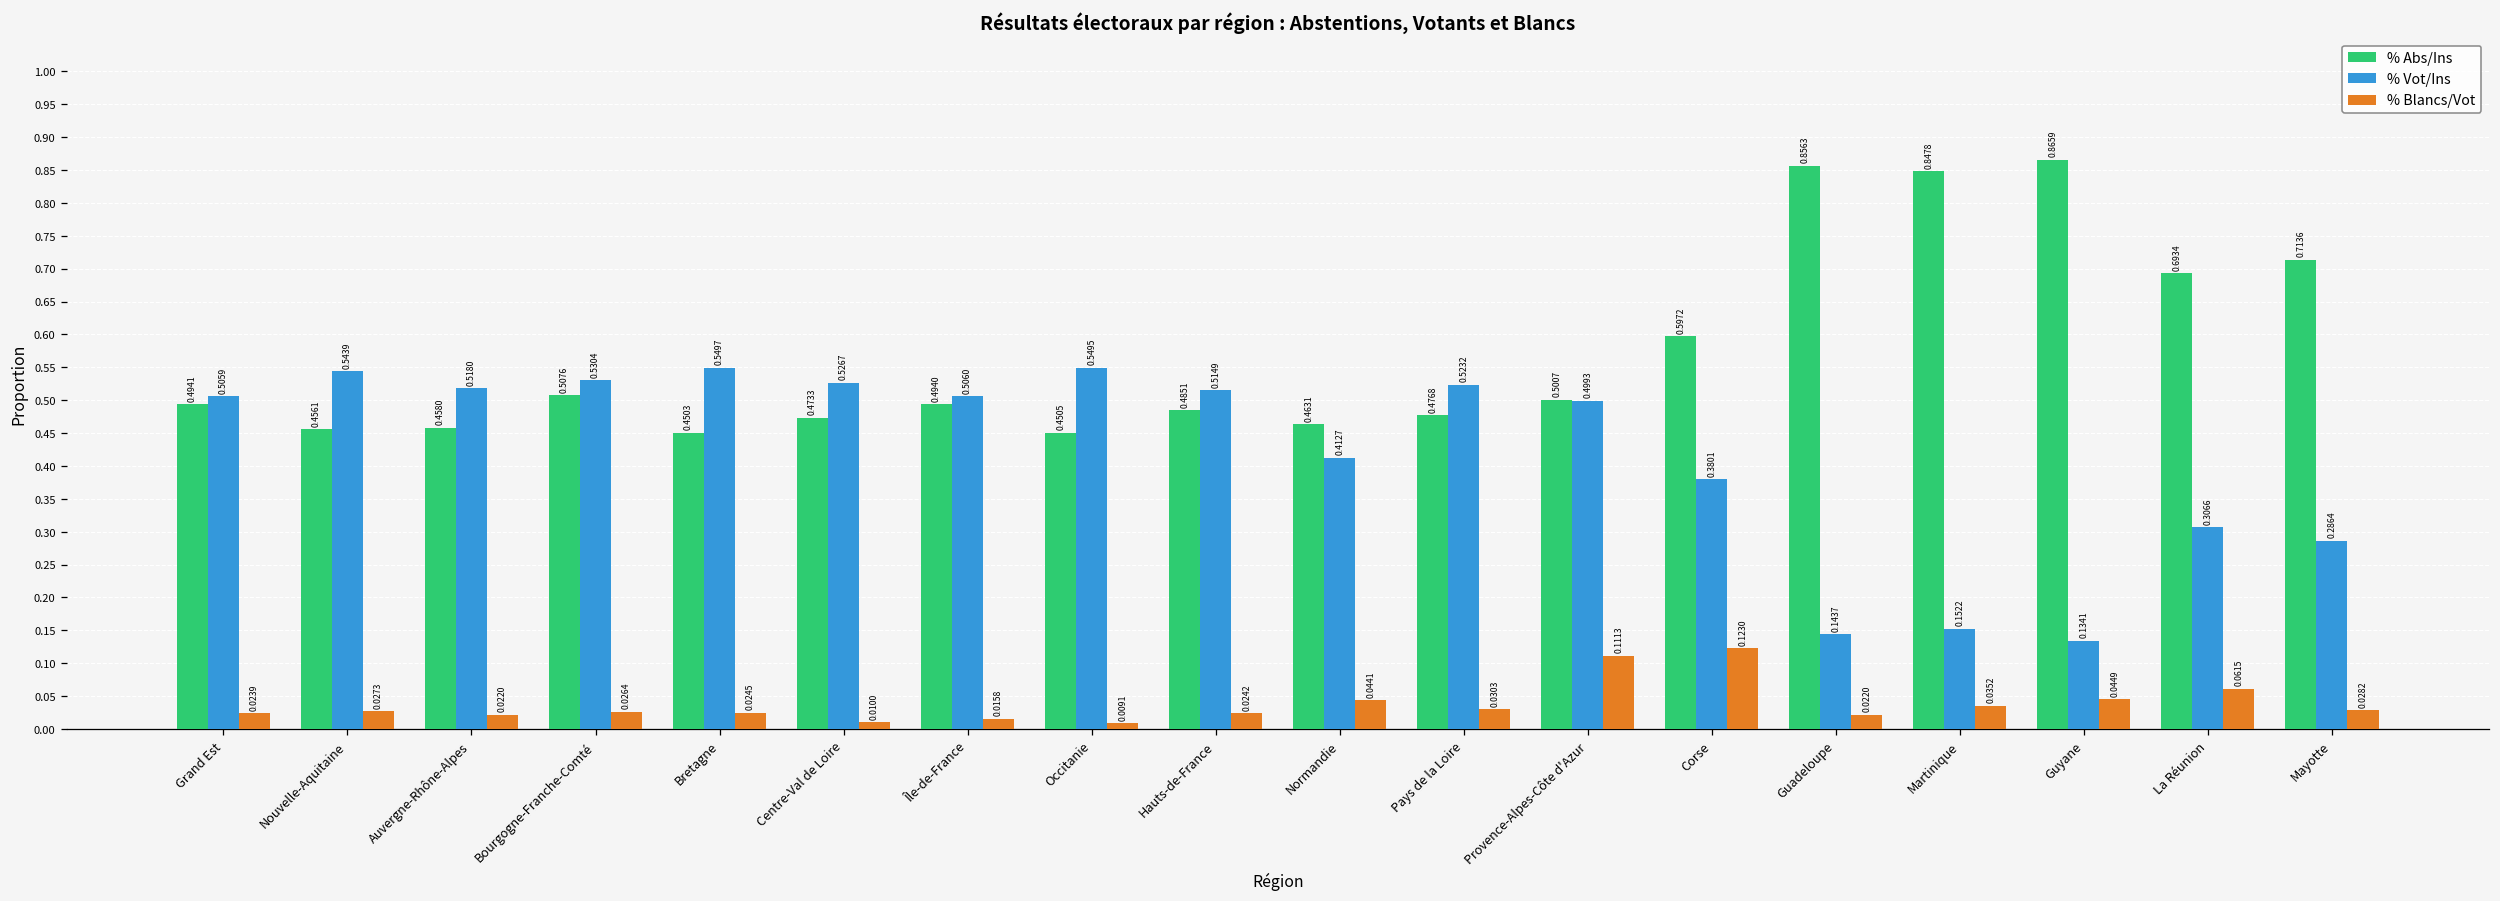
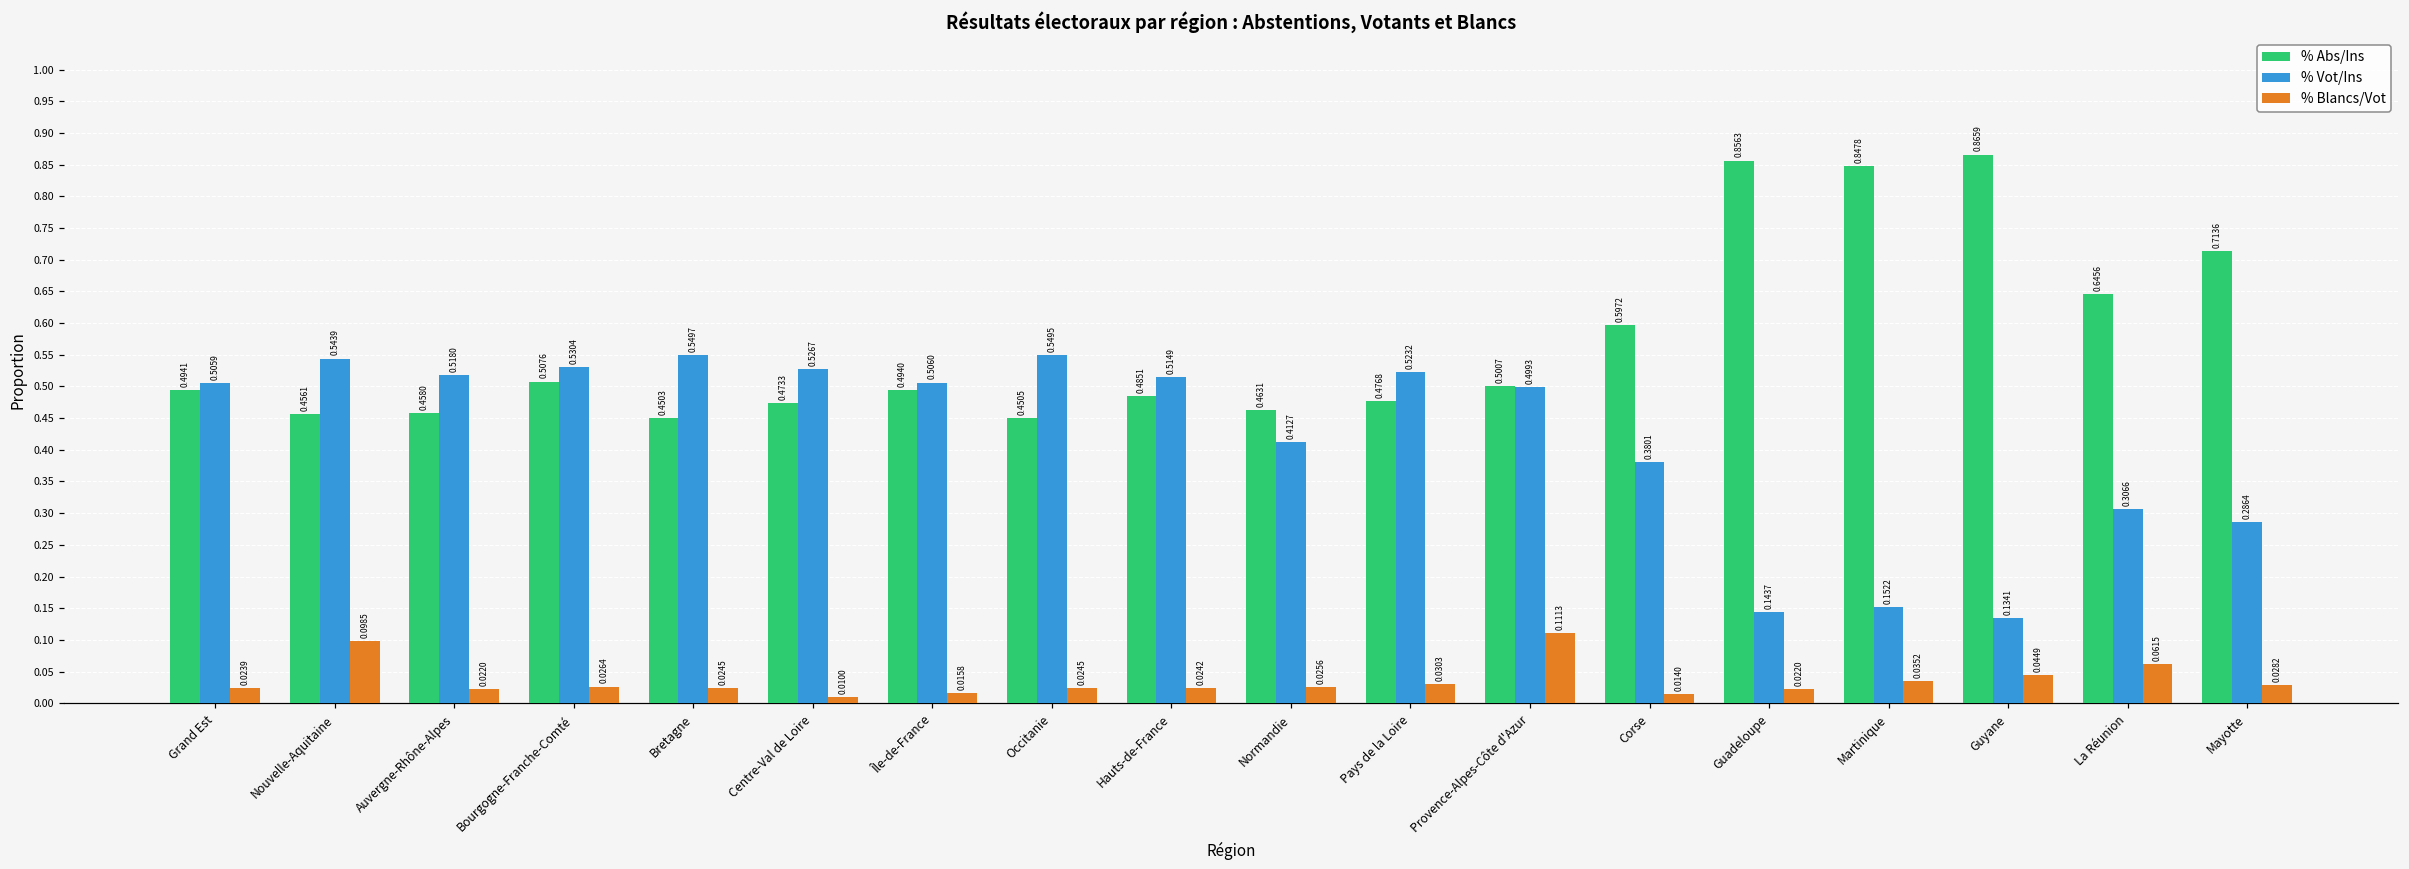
  {
    "% Abs/Ins": {
      "Grand Est": 0.4941,
      "Nouvelle-Aquitaine": 0.4561,
      "Auvergne-Rhône-Alpes": 0.4580,
      "Bourgogne-Franche-Comté": 0.5076,
      "Bretagne": 0.4503,
      "Centre-Val de Loire": 0.4733,
      "Île-de-France": 0.4940,
      "Occitanie": 0.4505,
      "Hauts-de-France": 0.4851,
      "Normandie": 0.4631,
      "Pays de la Loire": 0.4768,
      "Provence-Alpes-Côte d'Azur": 0.5007,
      "Corse": 0.5972,
      "Guadeloupe": 0.8563,
      "Martinique": 0.8478,
      "Guyane": 0.8659,
-     "La Réunion": 0.6934,
+     "La Réunion": 0.6456,
      "Mayotte": 0.7136
    },
    "% Vot/Ins": {
      "Grand Est": 0.5059,
      "Nouvelle-Aquitaine": 0.5439,
      "Auvergne-Rhône-Alpes": 0.5180,
      "Bourgogne-Franche-Comté": 0.5304,
      "Bretagne": 0.5497,
      "Centre-Val de Loire": 0.5267,
      "Île-de-France": 0.5060,
      "Occitanie": 0.5495,
      "Hauts-de-France": 0.5149,
      "Normandie": 0.4127,
      "Pays de la Loire": 0.5232,
      "Provence-Alpes-Côte d'Azur": 0.4993,
      "Corse": 0.3801,
      "Guadeloupe": 0.1437,
      "Martinique": 0.1522,
      "Guyane": 0.1341,
      "La Réunion": 0.3066,
      "Mayotte": 0.2864
    },
    "% Blancs/Vot": {
      "Grand Est": 0.0239,
-     "Nouvelle-Aquitaine": 0.0273,
+     "Nouvelle-Aquitaine": 0.0985,
      "Auvergne-Rhône-Alpes": 0.0220,
      "Bourgogne-Franche-Comté": 0.0264,
      "Bretagne": 0.0245,
      "Centre-Val de Loire": 0.0100,
      "Île-de-France": 0.0158,
-     "Occitanie": 0.0091,
+     "Occitanie": 0.0245,
      "Hauts-de-France": 0.0242,
-     "Normandie": 0.0441,
+     "Normandie": 0.0256,
      "Pays de la Loire": 0.0303,
      "Provence-Alpes-Côte d'Azur": 0.1113,
-     "Corse": 0.1230,
+     "Corse": 0.0140,
      "Guadeloupe": 0.0220,
      "Martinique": 0.0352,
      "Guyane": 0.0449,
      "La Réunion": 0.0615,
      "Mayotte": 0.0282
    }
  }
